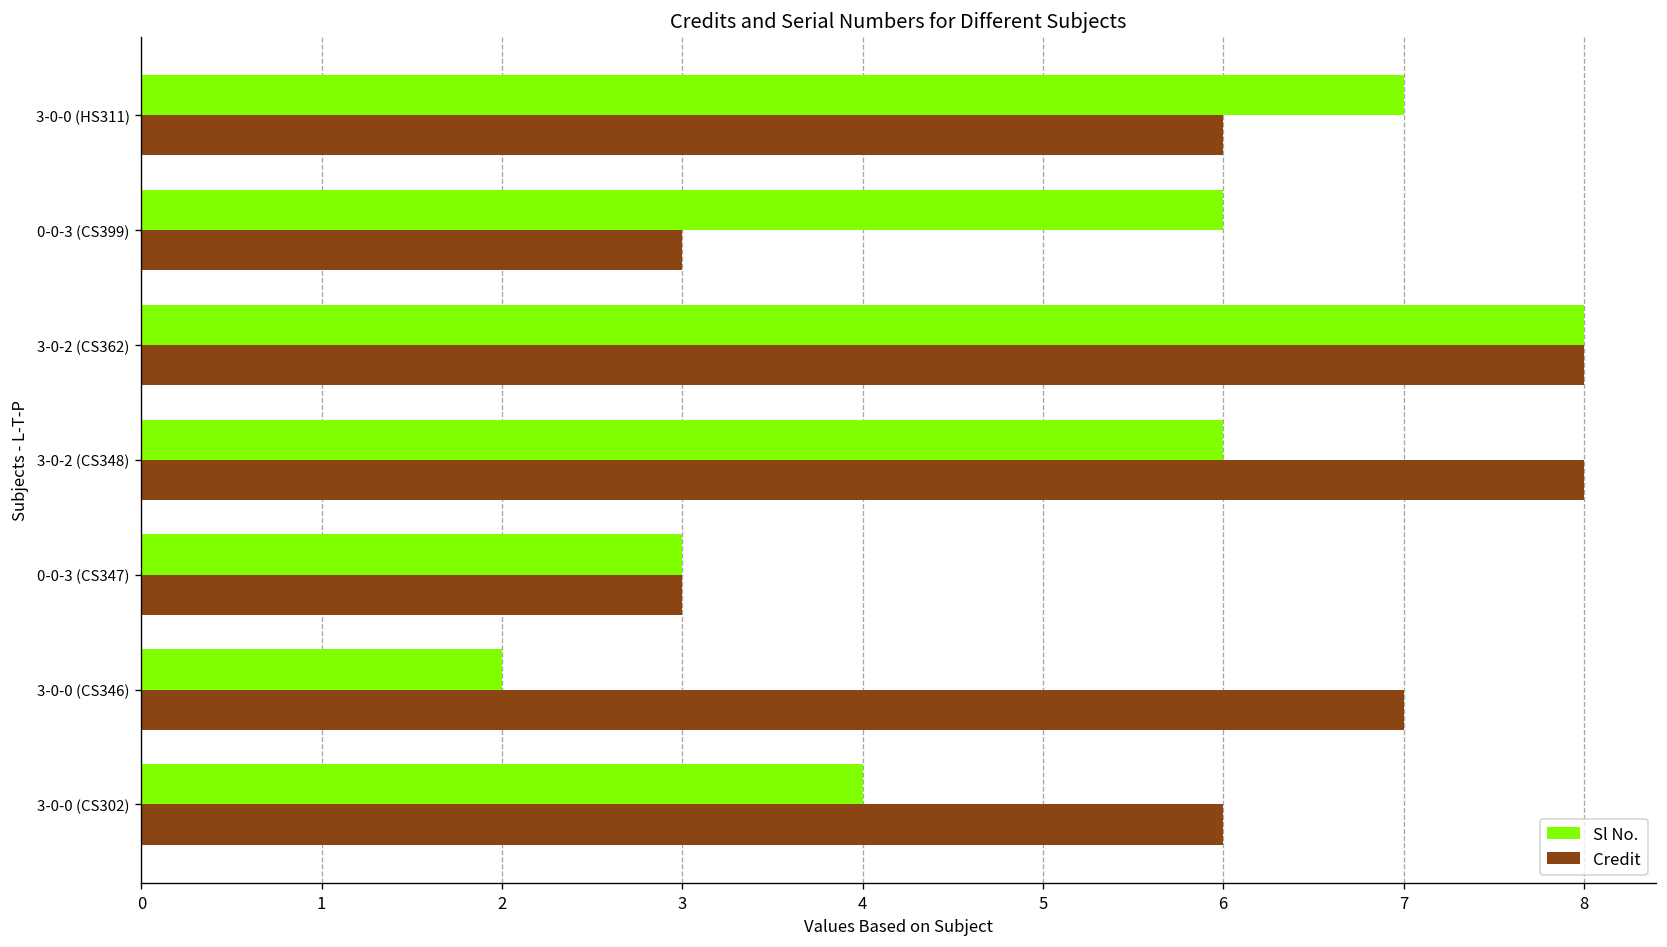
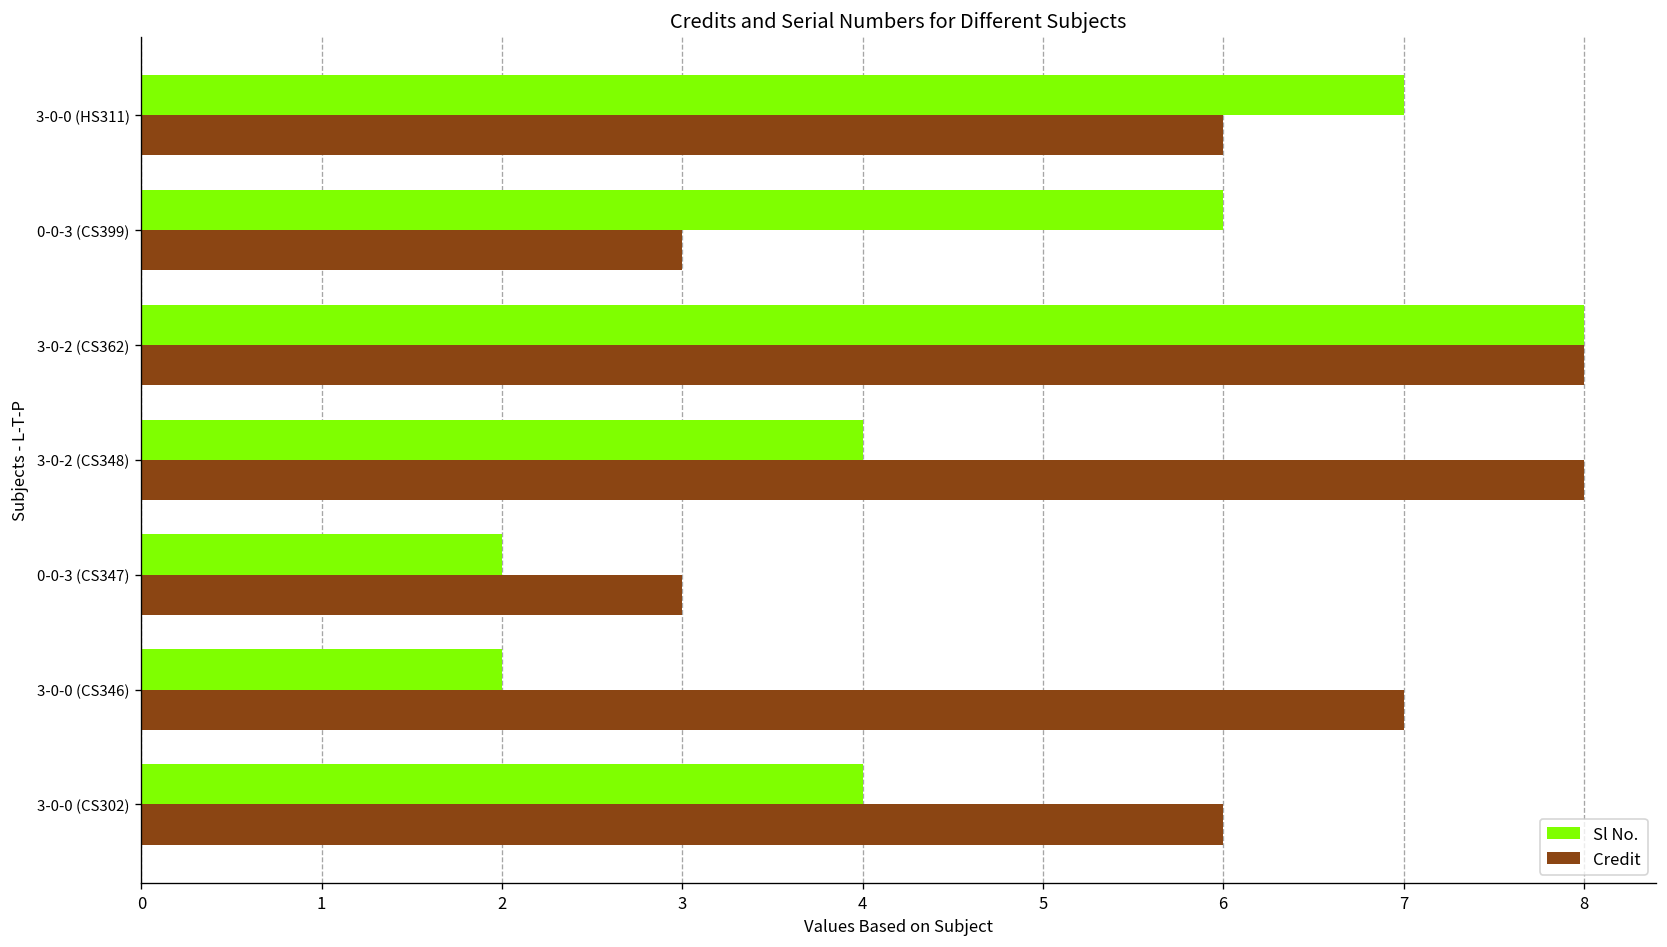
  {
    "Sl No.": {
      "3-0-0 (HS311)": 7,
      "0-0-3 (CS399)": 6,
      "3-0-2 (CS362)": 8,
-     "3-0-2 (CS348)": 6,
-     "0-0-3 (CS347)": 3,
+     "3-0-2 (CS348)": 4,
+     "0-0-3 (CS347)": 2,
      "3-0-0 (CS346)": 2,
      "3-0-0 (CS302)": 4
    },
    "Credit": {
      "3-0-0 (HS311)": 6,
      "0-0-3 (CS399)": 3,
      "3-0-2 (CS362)": 8,
      "3-0-2 (CS348)": 8,
      "0-0-3 (CS347)": 3,
      "3-0-0 (CS346)": 7,
      "3-0-0 (CS302)": 6
    }
  }
